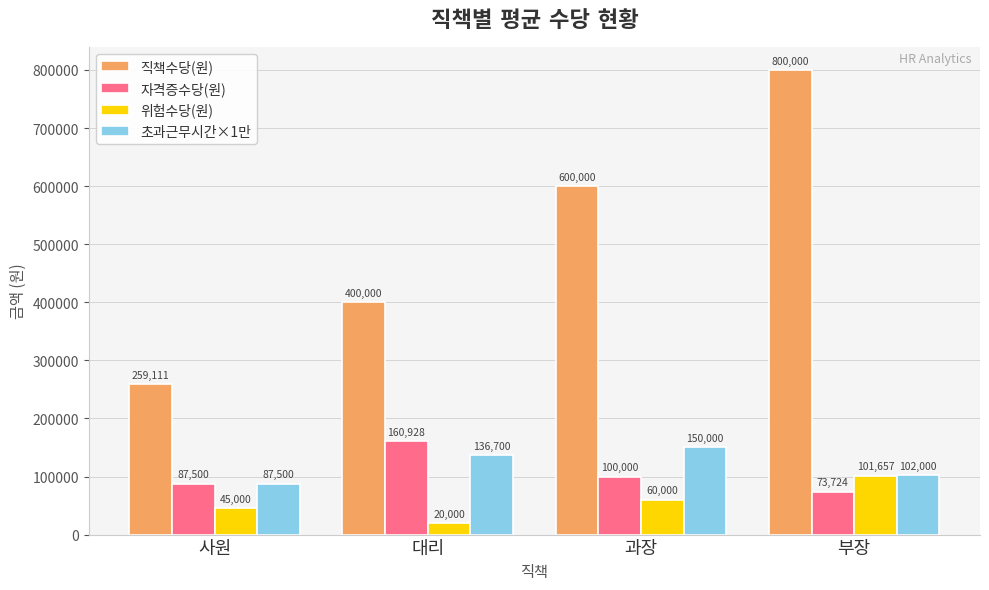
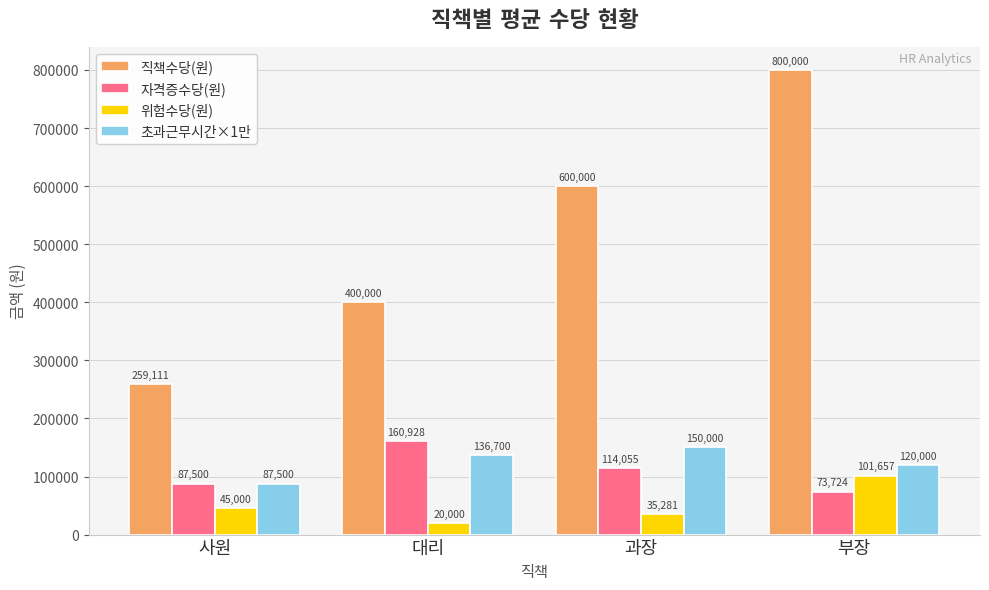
  {
    "직책수당(원)": {
      "사원": "259,111",
      "대리": "400,000",
      "과장": "600,000",
      "부장": "800,000"
    },
    "자격증수당(원)": {
      "사원": "87,500",
      "대리": "160,928",
-     "과장": "100,000",
+     "과장": "114,055",
      "부장": "73,724"
    },
    "위험수당(원)": {
      "사원": "45,000",
      "대리": "20,000",
-     "과장": "60,000",
+     "과장": "35,281",
      "부장": "101,657"
    },
    "초과근무시간×1만": {
      "사원": "87,500",
      "대리": "136,700",
      "과장": "150,000",
-     "부장": "102,000"
+     "부장": "120,000"
    }
  }
